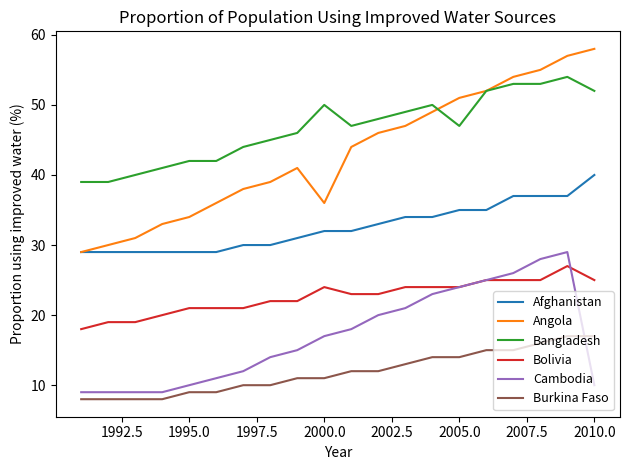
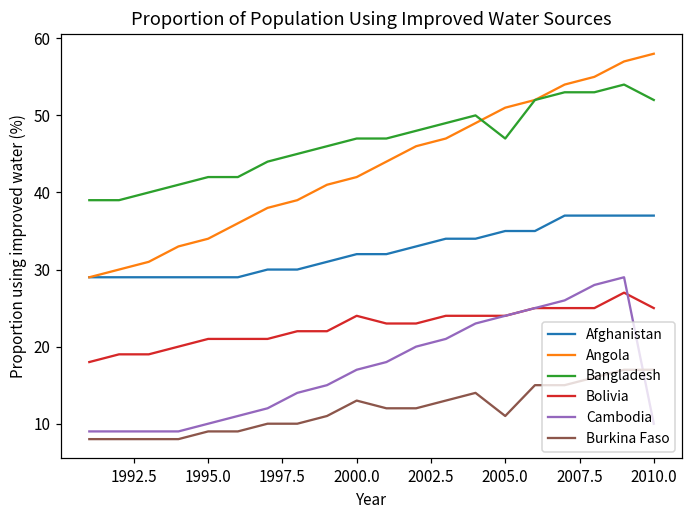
  {
    "Afghanistan": {
      "1995.0": 29,
      "2000.0": 32,
      "2005.0": 35,
-     "2010.0": 40
+     "2010.0": 37
    },
    "Angola": {
      "1995.0": 34,
-     "2000.0": 36,
+     "2000.0": 42,
      "2005.0": 51,
      "2010.0": 58
    },
    "Bangladesh": {
      "1995.0": 42,
-     "2000.0": 50,
+     "2000.0": 47,
      "2005.0": 47,
      "2010.0": 52
    },
    "Bolivia": {
      "1995.0": 21,
      "2000.0": 24,
      "2010.0": 25
    },
    "Cambodia": {
      "1995.0": 10,
      "2000.0": 17
    },
    "Burkina Faso": {
      "1995.0": 9,
-     "2000.0": 11,
-     "2005.0": 14
+     "2000.0": 13,
+     "2005.0": 11
    }
  }
